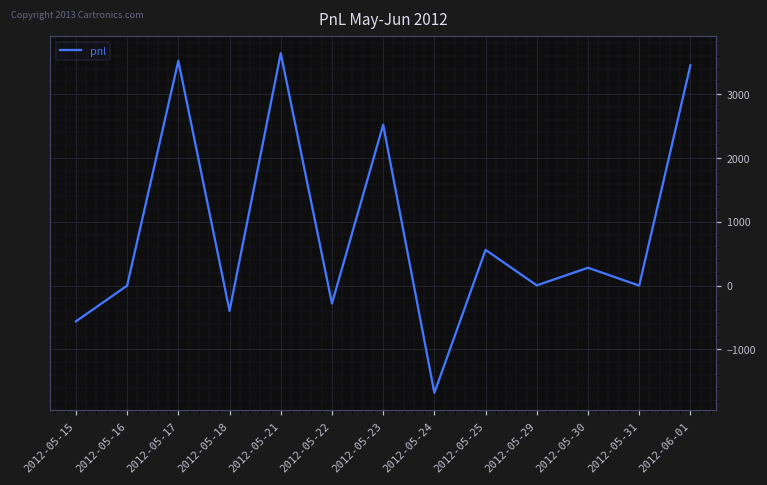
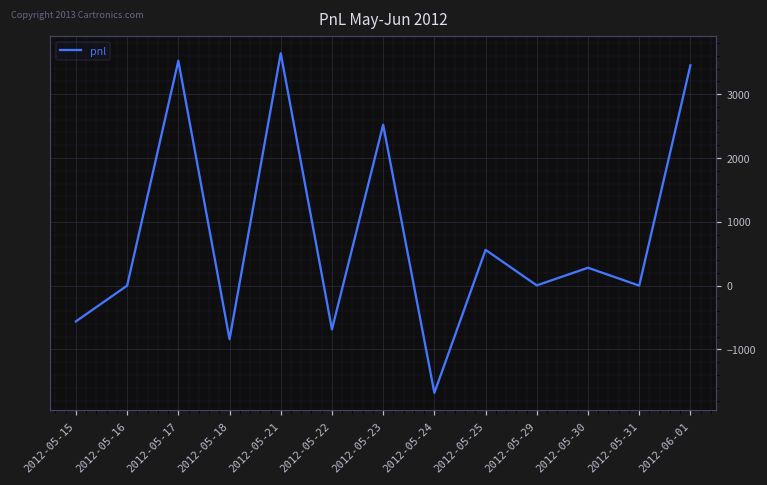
  {
    "2012-05-15": -600,
    "2012-05-16": 0,
    "2012-05-17": 3500,
-   "2012-05-18": -400,
+   "2012-05-18": -800,
    "2012-05-21": 3600,
-   "2012-05-22": -300,
+   "2012-05-22": -700,
    "2012-05-23": 2500,
    "2012-05-24": -1700,
    "2012-05-25": 600,
    "2012-05-29": 0,
    "2012-05-30": 300,
    "2012-05-31": 0,
    "2012-06-01": 3500
  }
